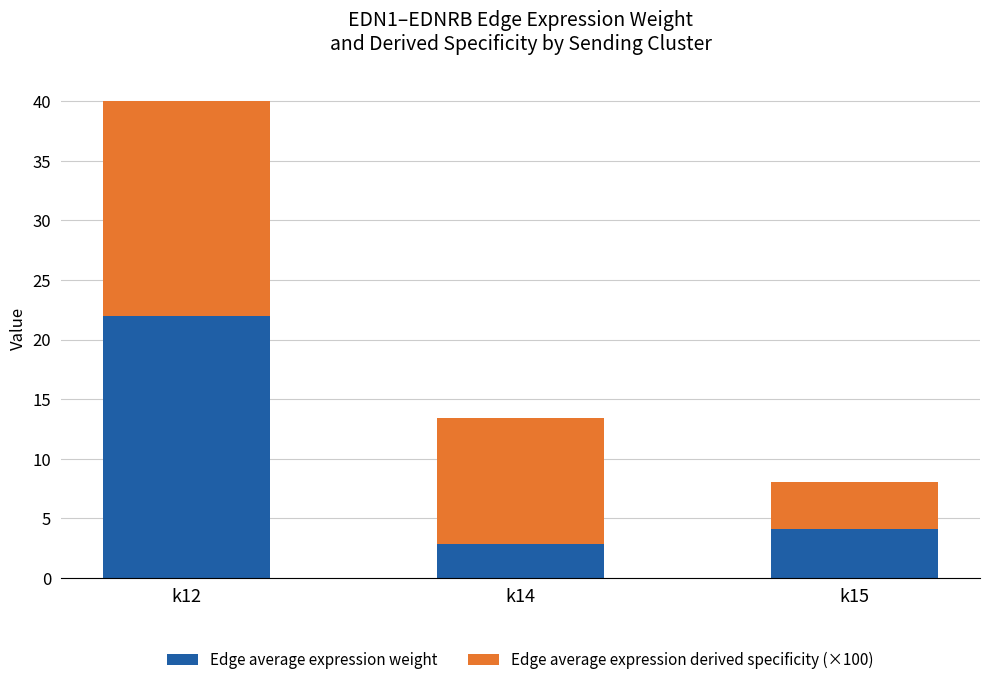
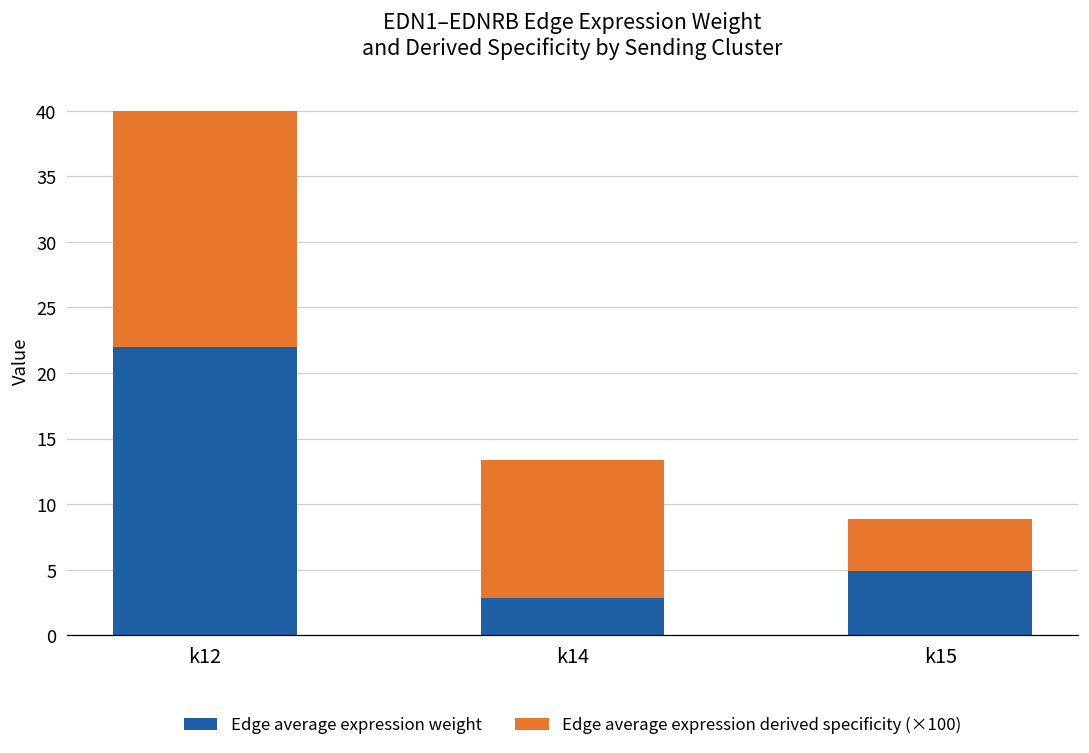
  {
    "Edge average expression weight": {
      "k12": 22.0,
      "k14": 2.8,
-     "k15": 4.1
+     "k15": 4.9
    },
    "Edge average expression derived specificity (×100)": {
      "k12": 18.0,
      "k14": 10.5,
      "k15": 4.0
    }
  }
